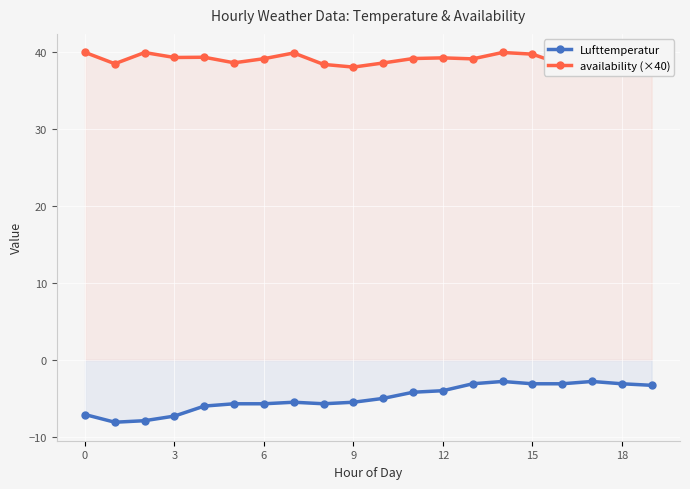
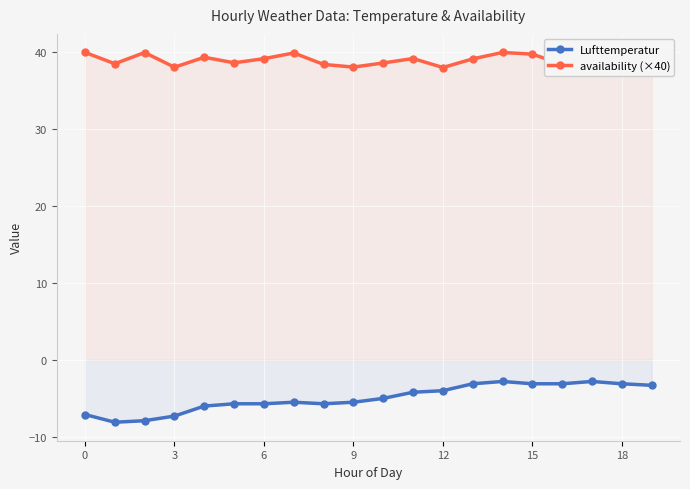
  {
    "availability (×40)": {
      "0": 40,
-     "3": 39,
+     "3": 38,
      "6": 39,
      "9": 38,
-     "12": 39,
+     "12": 38,
      "15": 40
    }
  }
